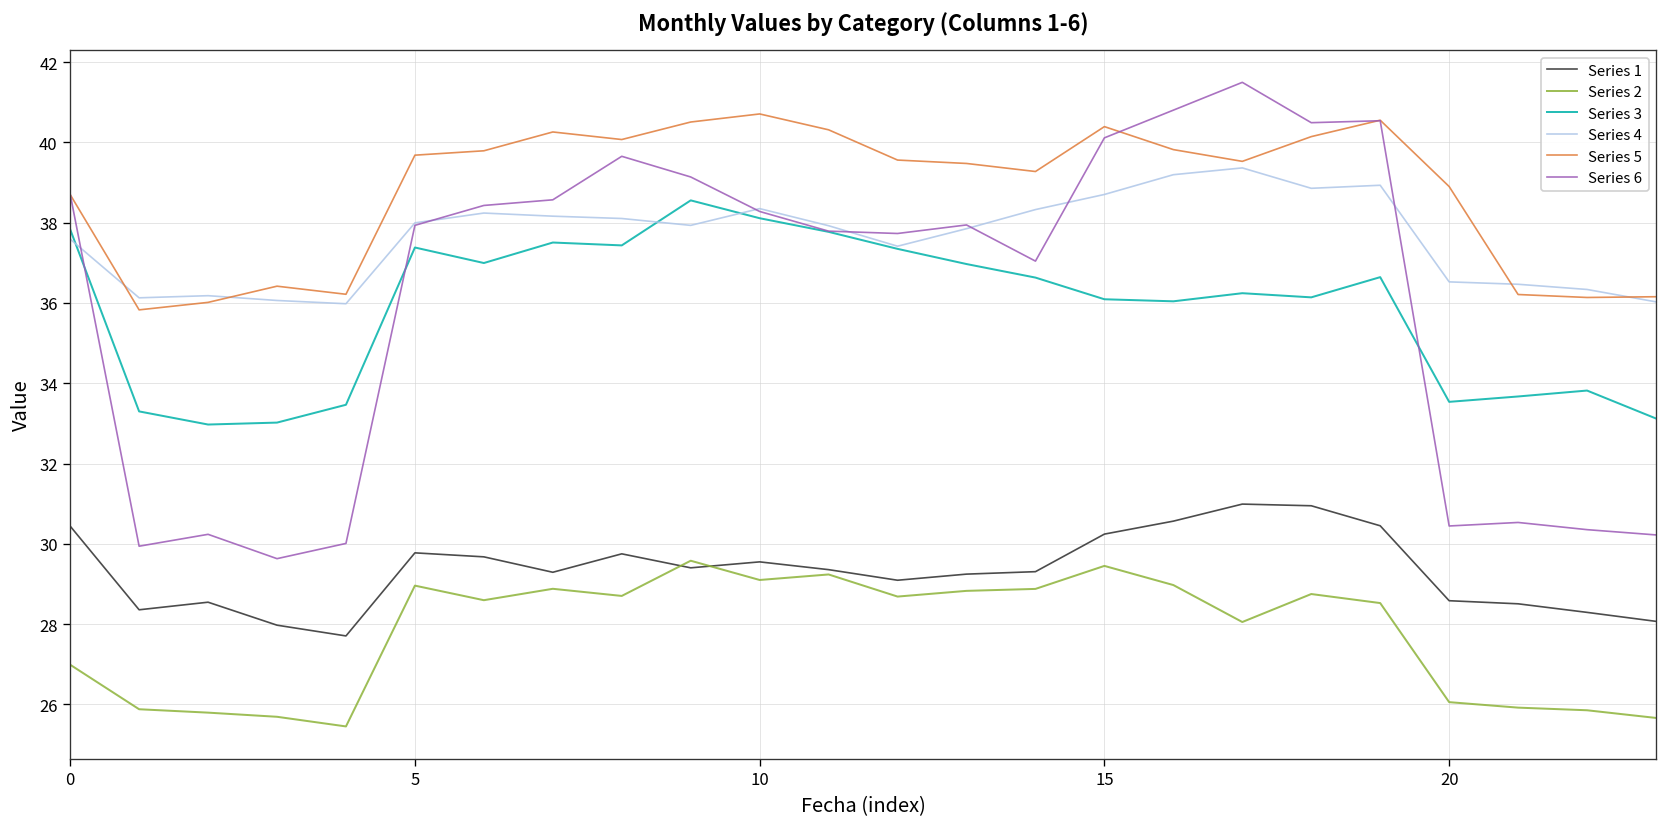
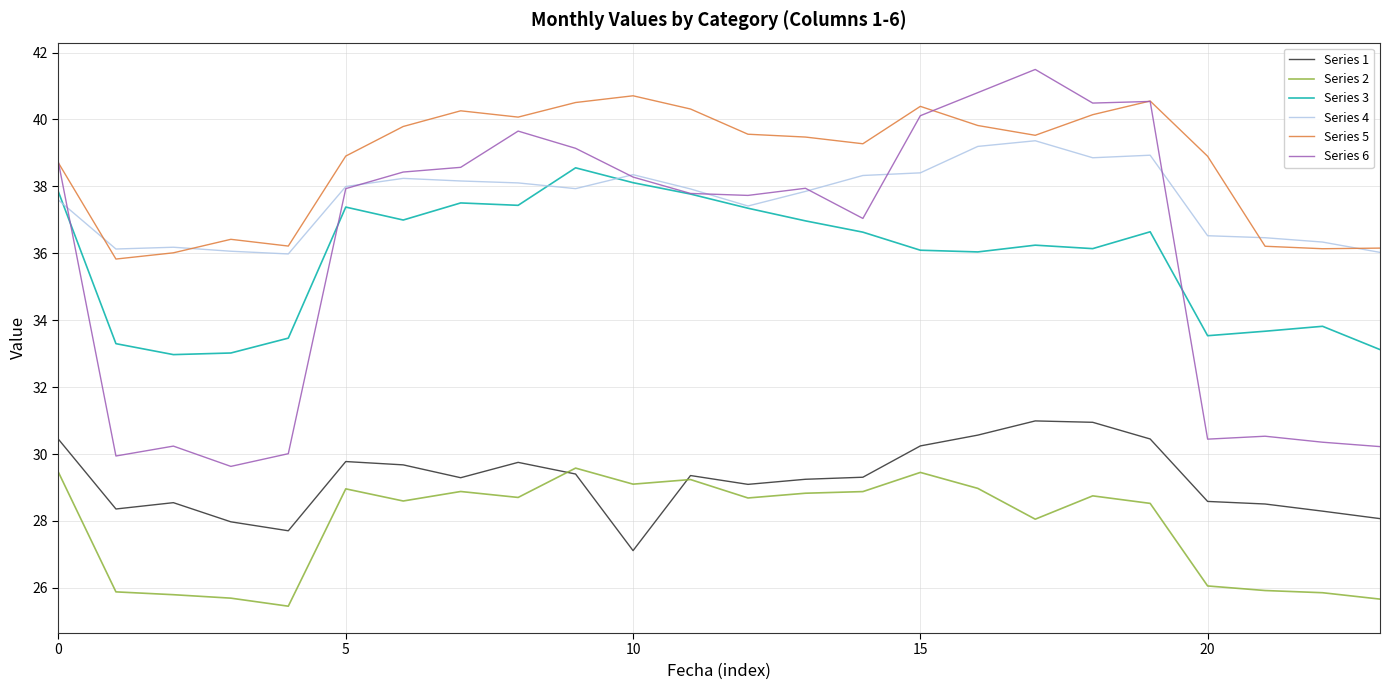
  {
    "Series 1": {
      "0": 30.4,
      "5": 29.8,
-     "10": 29.6,
+     "10": 27.1,
      "15": 30.2,
      "20": 28.6
    },
    "Series 2": {
-     "0": 27.0,
+     "0": 29.5,
      "5": 29.0,
      "10": 29.1,
      "15": 29.5,
      "20": 26.1
    },
    "Series 3": {
      "0": 37.8,
      "5": 37.4,
      "10": 38.1,
      "15": 36.1,
      "20": 33.5
    },
    "Series 4": {
      "0": 37.6,
-     "15": 38.7,
+     "15": 38.4,
      "20": 36.5
    },
    "Series 5": {
-     "5": 39.7,
+     "5": 38.9,
      "10": 40.7,
      "15": 40.4,
      "20": 38.9
    },
    "Series 6": {
      "15": 40.1,
      "20": 30.4
    }
  }
